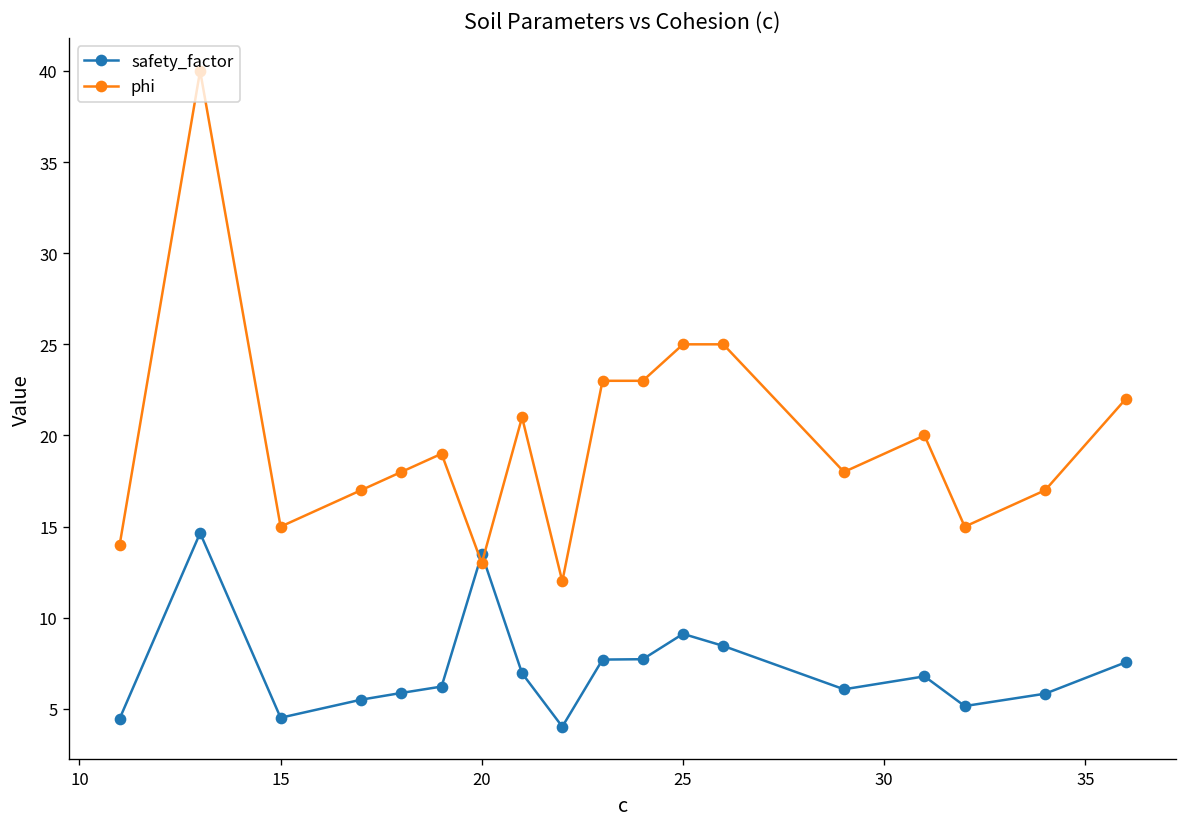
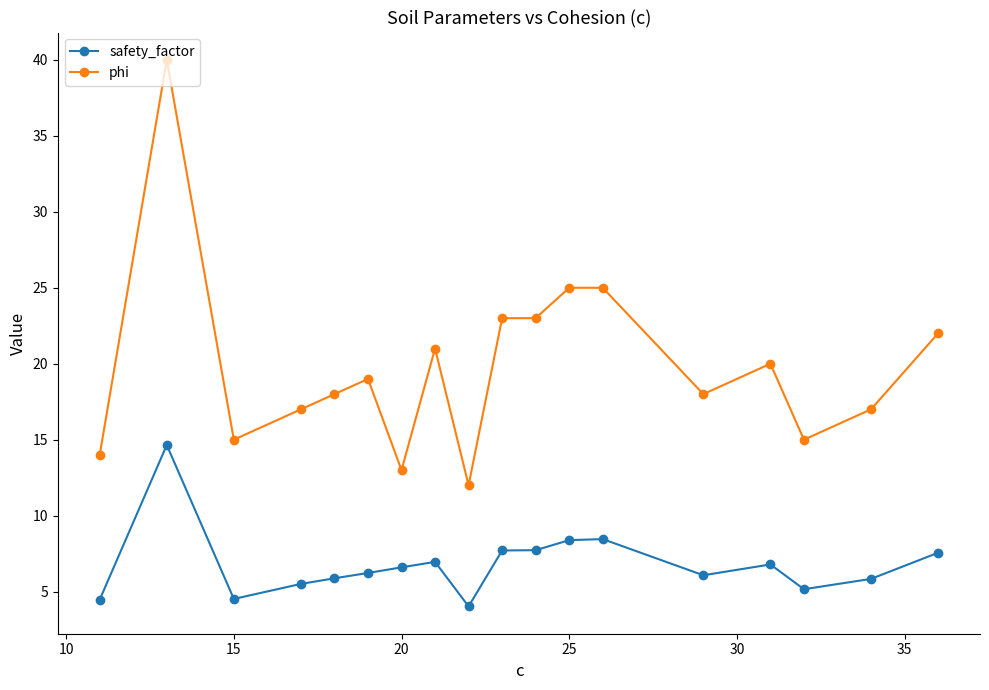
  {
    "safety_factor": {
      "15": 4.5,
-     "20": 13.5,
-     "25": 9.1
+     "20": 6.6,
+     "25": 8.4
    },
    "phi": {
      "15": 15.0,
      "20": 13.0,
      "25": 25.0
    }
  }
